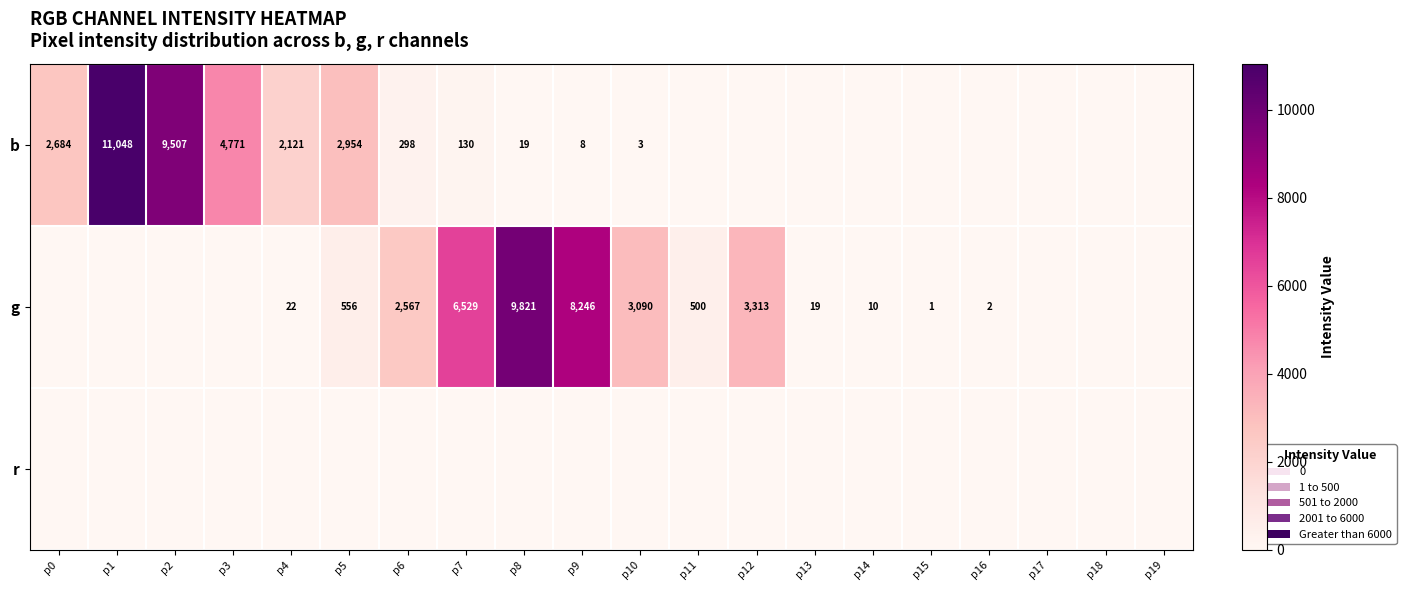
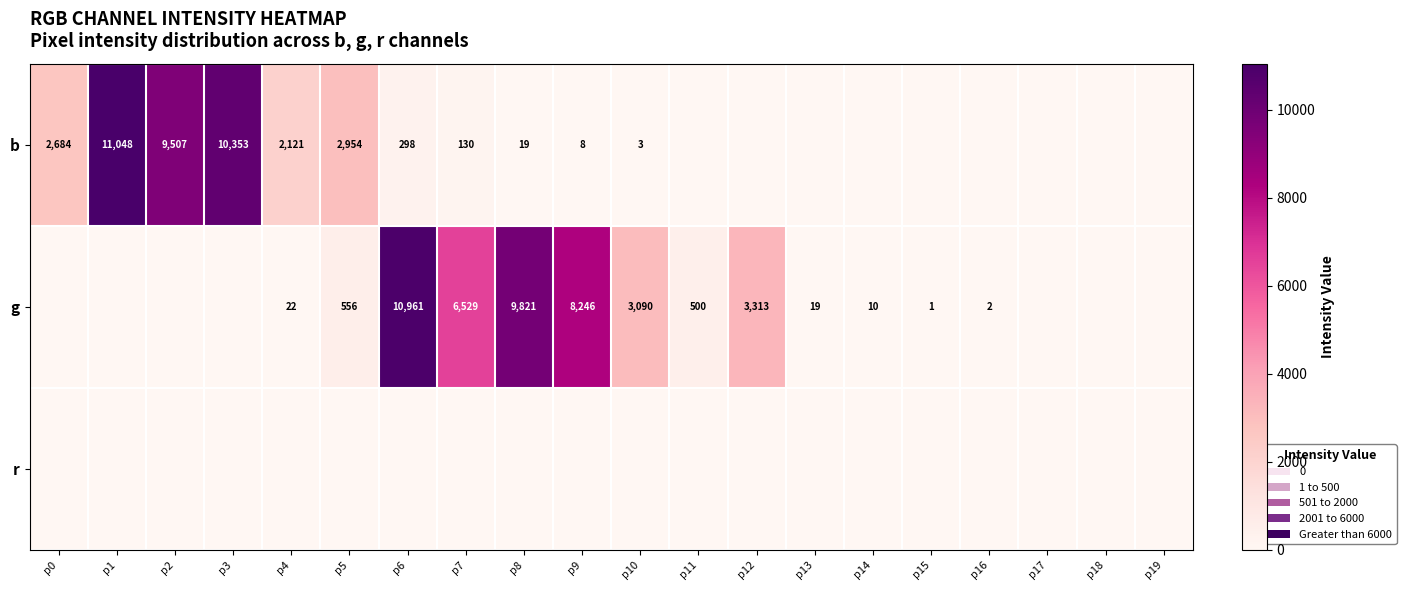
  {
    "b": {
      "p0": "2,684",
      "p1": "11,048",
      "p2": "9,507",
-     "p3": "4,771",
+     "p3": "10,353",
      "p4": "2,121",
      "p5": "2,954",
      "p6": "298",
      "p7": "130",
      "p8": "19",
      "p9": "8",
      "p10": "3"
    },
    "g": {
      "p4": "22",
      "p5": "556",
-     "p6": "2,567",
+     "p6": "10,961",
      "p7": "6,529",
      "p8": "9,821",
      "p9": "8,246",
      "p10": "3,090",
      "p11": "500",
      "p12": "3,313",
      "p13": "19",
      "p14": "10",
      "p15": "1",
      "p16": "2"
    }
  }
